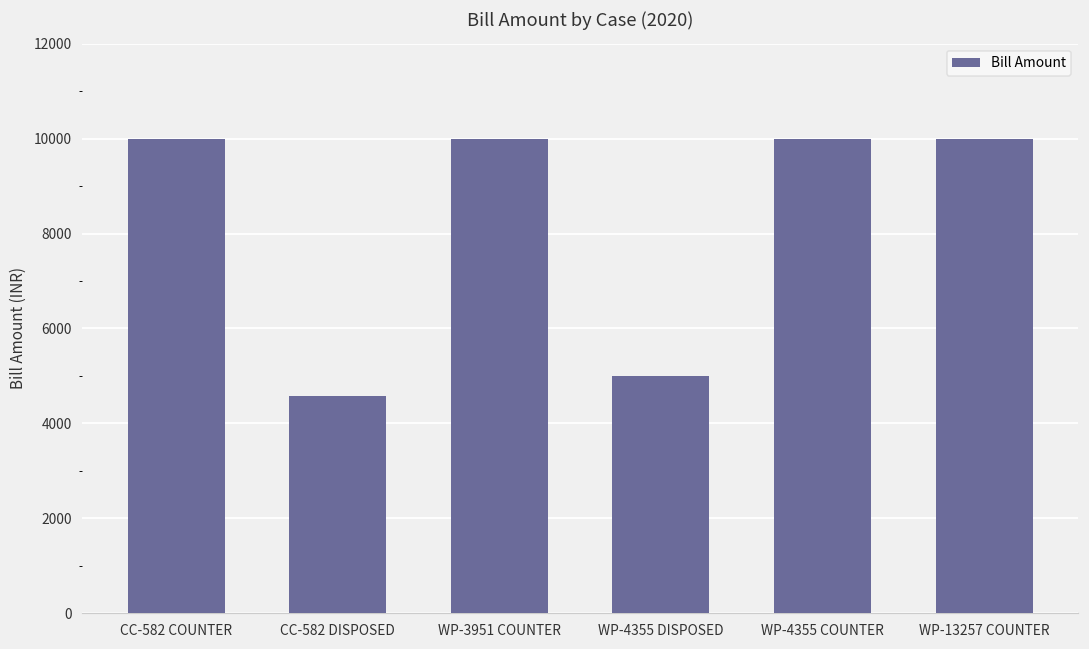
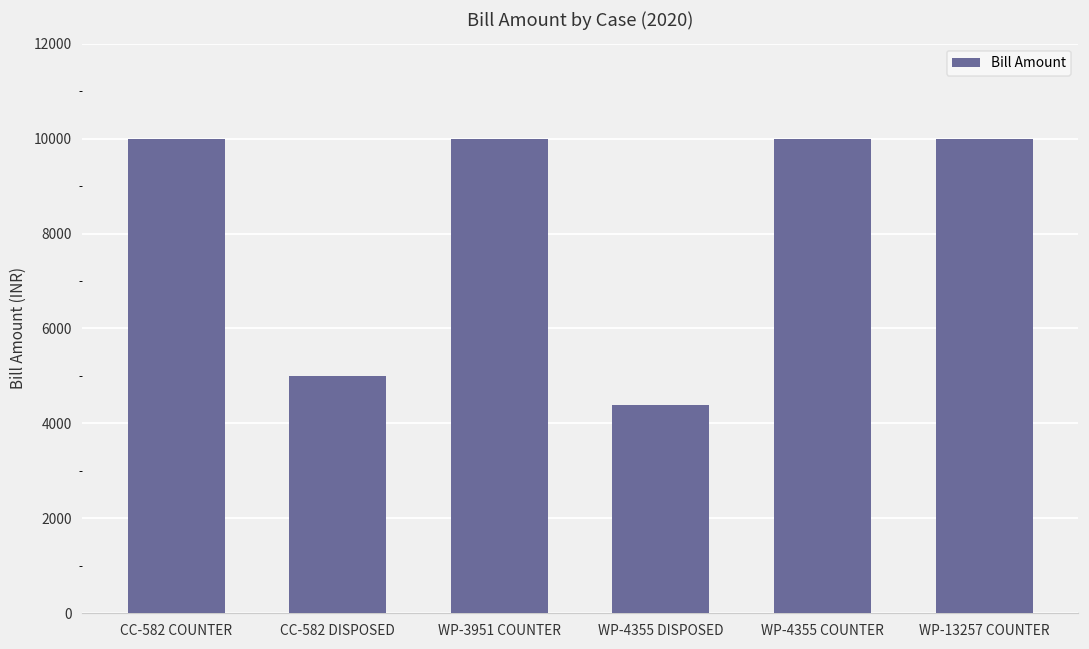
  {
    "CC-582 COUNTER": 10000,
-   "CC-582 DISPOSED": 4600,
+   "CC-582 DISPOSED": 5000,
    "WP-3951 COUNTER": 10000,
-   "WP-4355 DISPOSED": 5000,
+   "WP-4355 DISPOSED": 4400,
    "WP-4355 COUNTER": 10000,
    "WP-13257 COUNTER": 10000
  }
